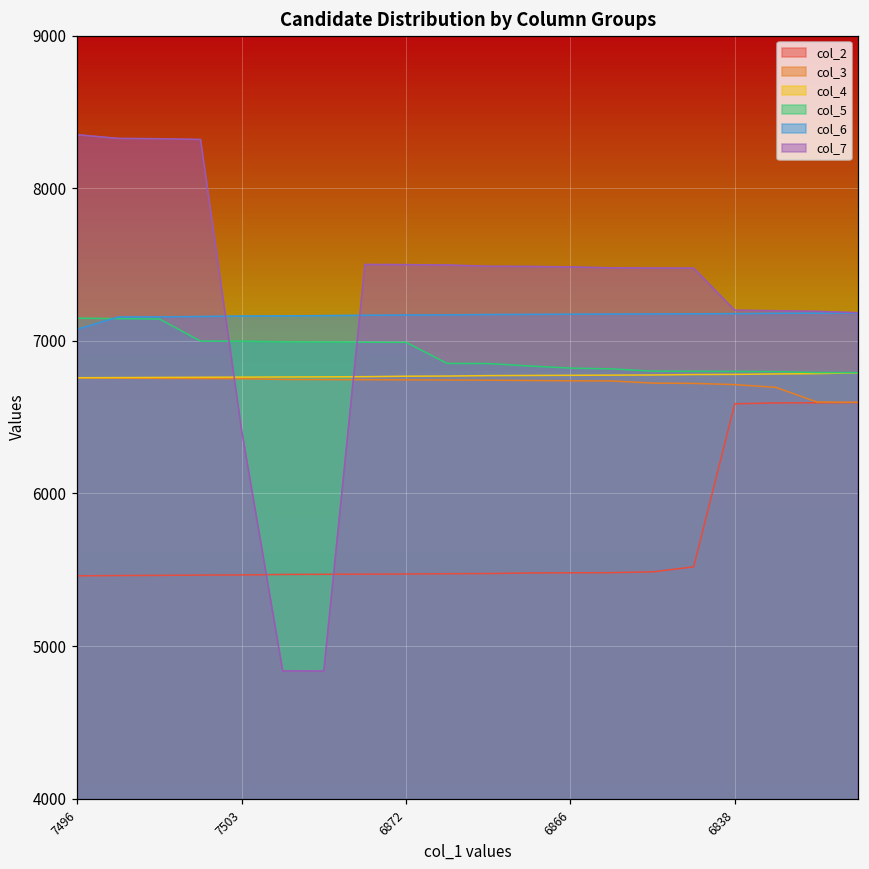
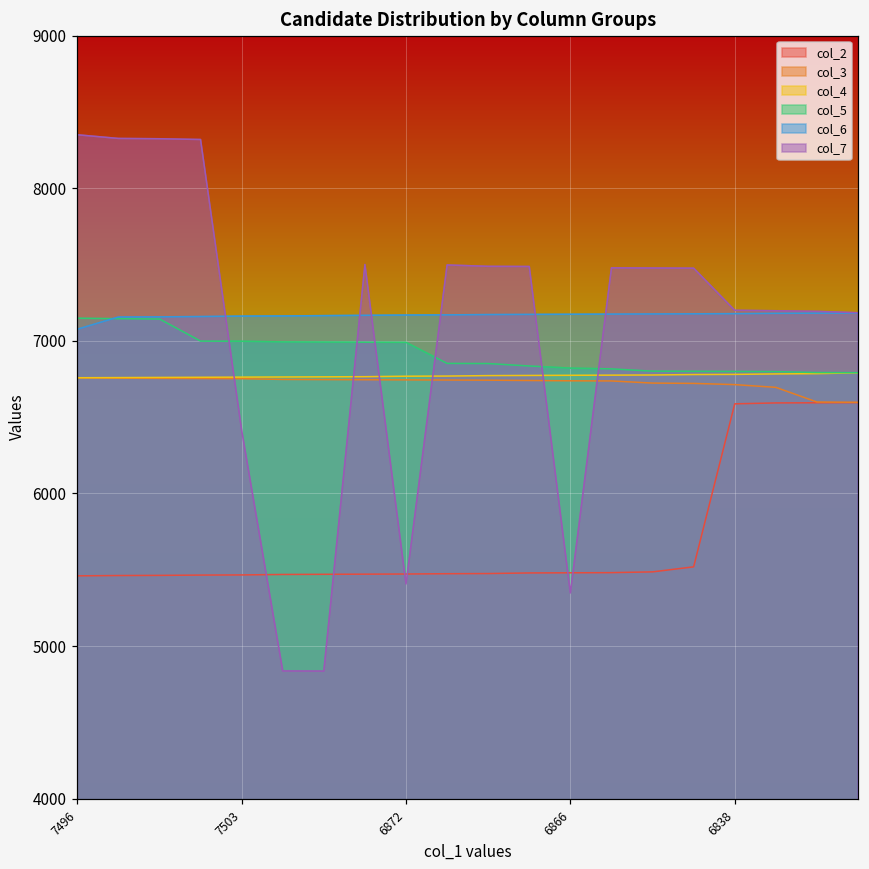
  {
    "col_5": {
      "7496": 7150,
      "7503": 7000,
      "6872": 6990,
      "6866": 6820,
      "6838": 6800
    },
    "col_6": {
      "7496": 7080,
      "7503": 7160,
      "6872": 7170,
      "6866": 7170,
      "6838": 7180
    },
    "col_7": {
      "7496": 8350,
      "7503": 6410,
-     "6872": 7500,
-     "6866": 7480,
+     "6872": 5410,
+     "6866": 5350,
      "6838": 7200
    }
  }
